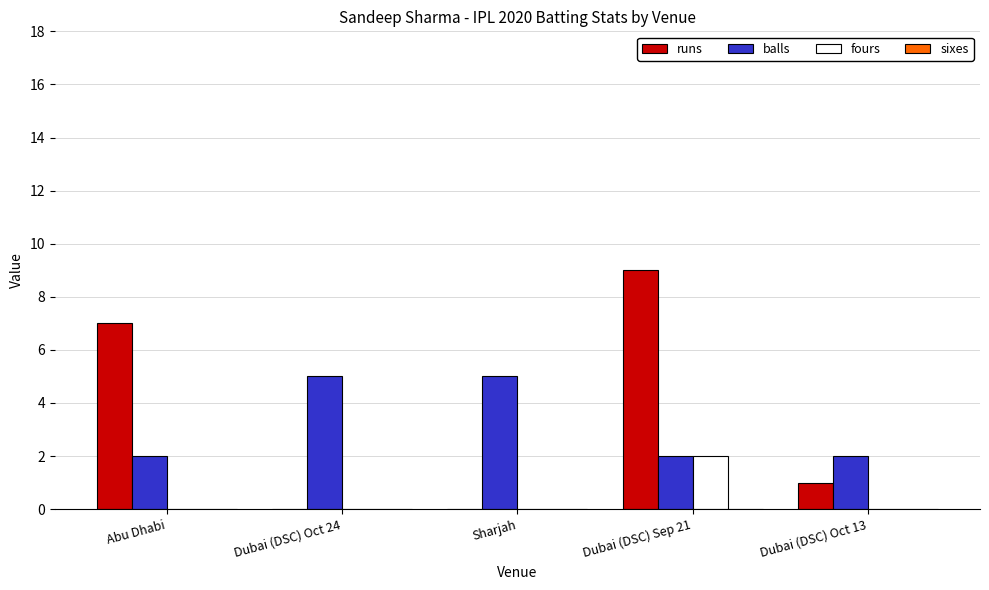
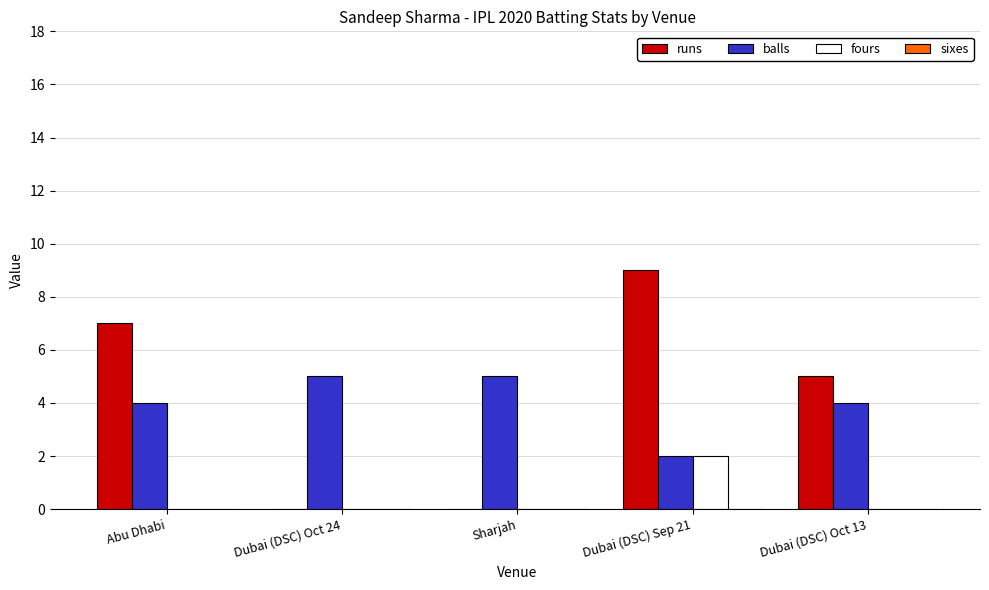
  {
    "runs": {
      "Abu Dhabi": 7,
      "Dubai (DSC) Oct 24": 0,
      "Sharjah": 0,
      "Dubai (DSC) Sep 21": 9,
-     "Dubai (DSC) Oct 13": 1
+     "Dubai (DSC) Oct 13": 5
    },
    "balls": {
-     "Abu Dhabi": 2,
+     "Abu Dhabi": 4,
      "Dubai (DSC) Oct 24": 5,
      "Sharjah": 5,
      "Dubai (DSC) Sep 21": 2,
-     "Dubai (DSC) Oct 13": 2
+     "Dubai (DSC) Oct 13": 4
    },
    "fours": {
      "Abu Dhabi": 0,
      "Dubai (DSC) Oct 24": 0,
      "Sharjah": 0,
      "Dubai (DSC) Sep 21": 2,
      "Dubai (DSC) Oct 13": 0
    },
    "sixes": {
      "Abu Dhabi": 0,
      "Dubai (DSC) Oct 24": 0,
      "Sharjah": 0,
      "Dubai (DSC) Sep 21": 0,
      "Dubai (DSC) Oct 13": 0
    }
  }
